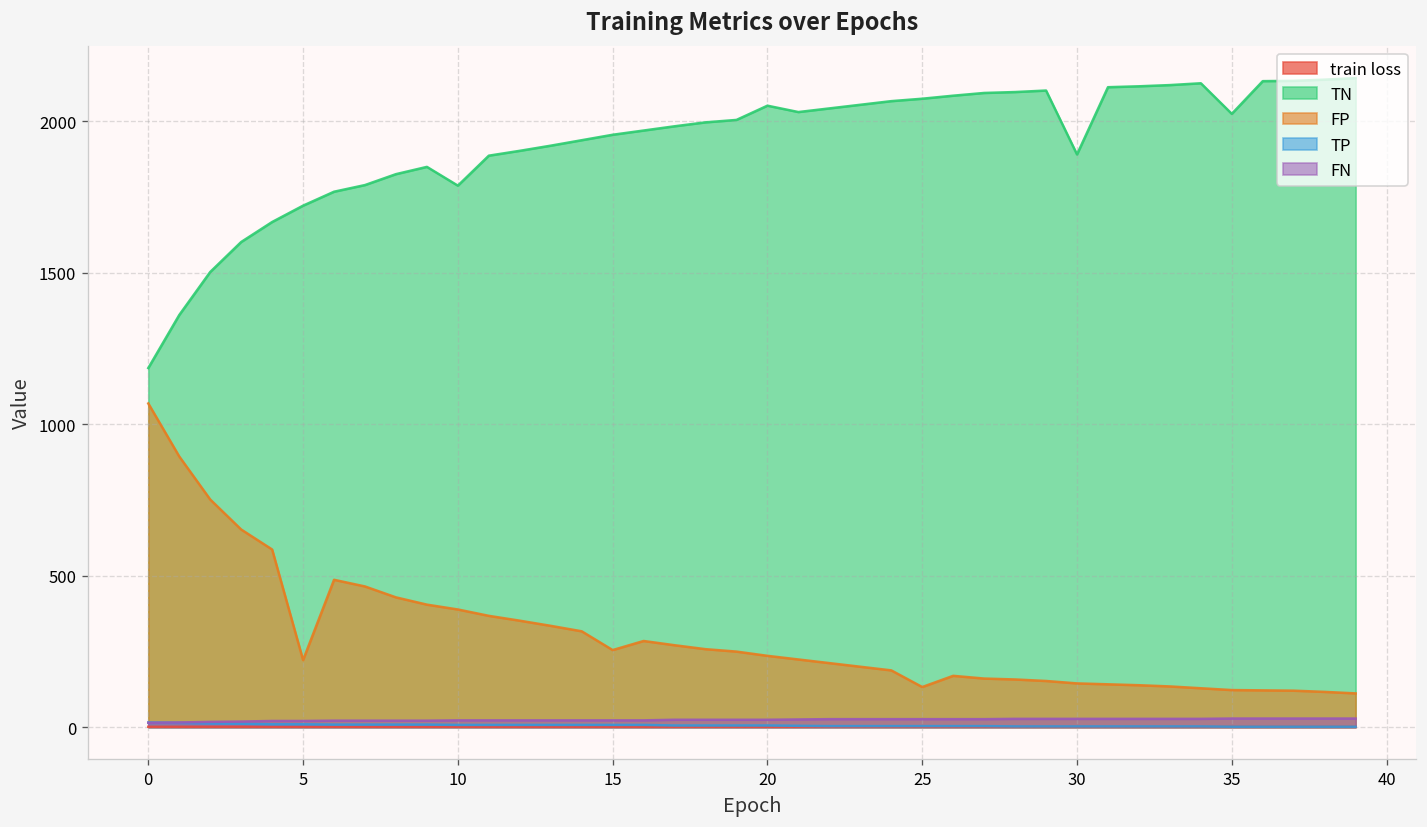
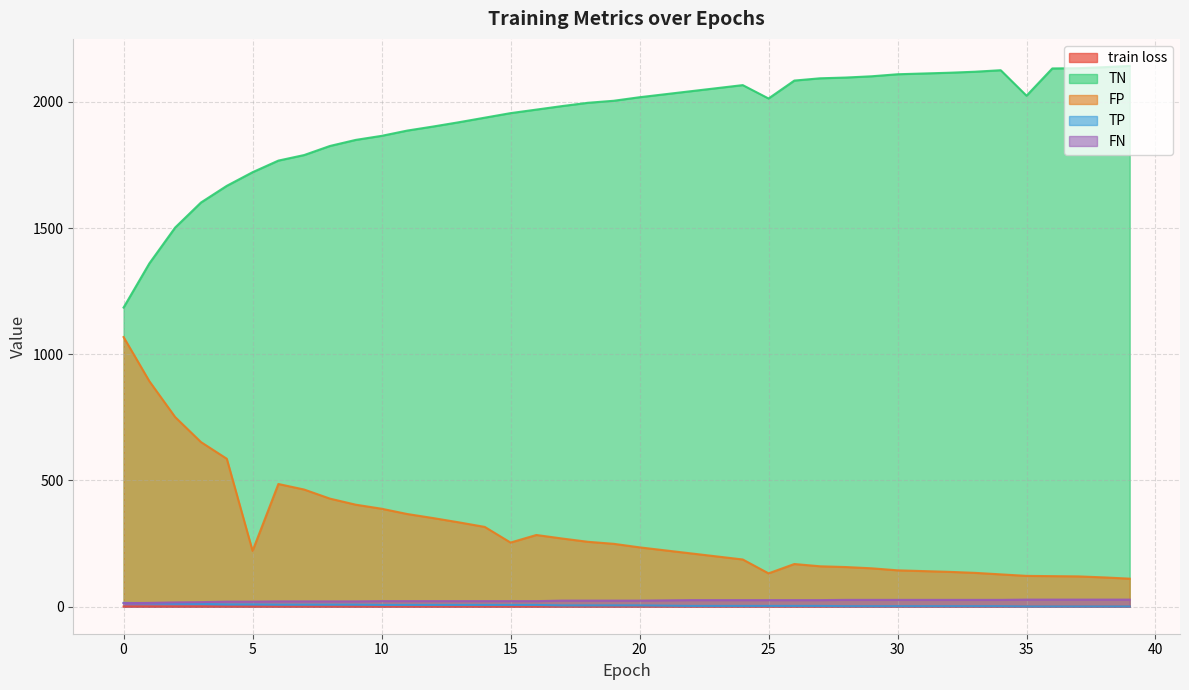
  {
    "TN": {
      "0": 1190,
      "5": 1720,
-     "10": 1790,
+     "10": 1870,
      "15": 1960,
-     "20": 2050,
-     "25": 2070,
-     "30": 1890,
+     "20": 2020,
+     "25": 2010,
+     "30": 2110,
      "35": 2020
    },
    "FN": {
      "5": 20,
      "10": 20,
      "15": 20,
      "20": 20,
      "25": 30,
      "30": 30,
      "35": 30
    }
  }
